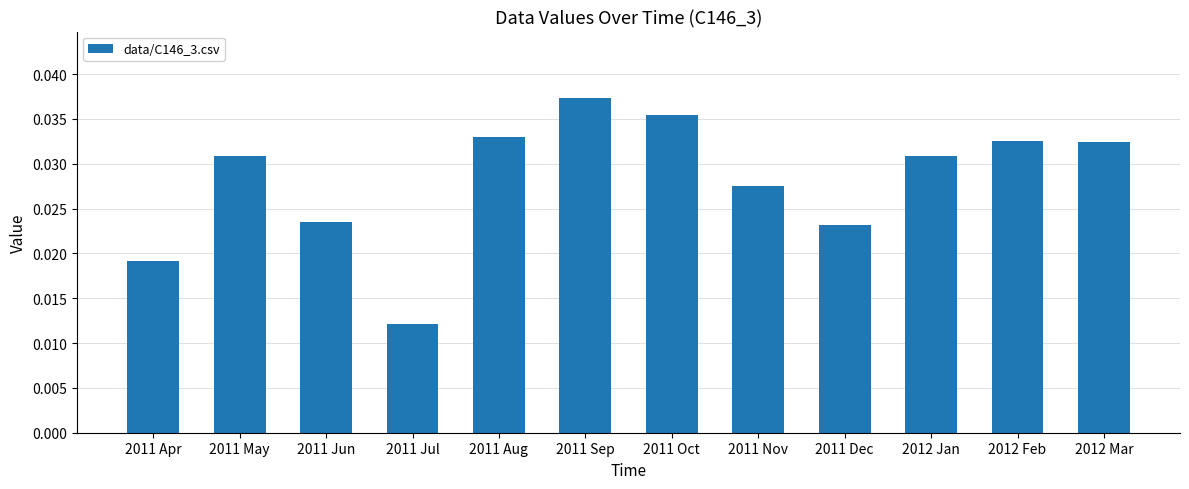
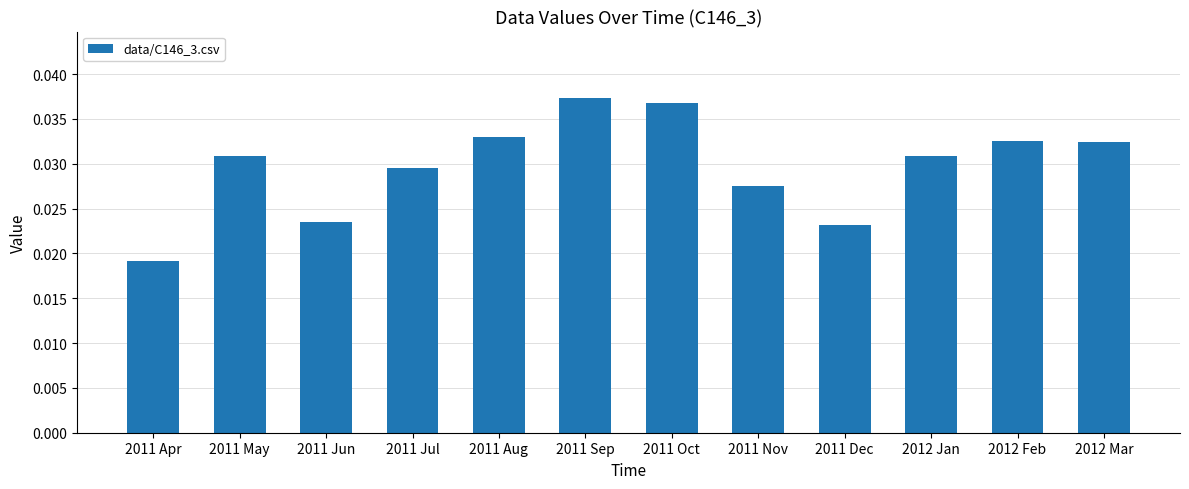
  {
    "2011 Apr": 0.019,
    "2011 May": 0.031,
    "2011 Jun": 0.023,
-   "2011 Jul": 0.012,
+   "2011 Jul": 0.030,
    "2011 Aug": 0.033,
    "2011 Sep": 0.037,
-   "2011 Oct": 0.035,
+   "2011 Oct": 0.037,
    "2011 Nov": 0.027,
    "2011 Dec": 0.023,
    "2012 Jan": 0.031,
    "2012 Feb": 0.032,
    "2012 Mar": 0.032
  }
